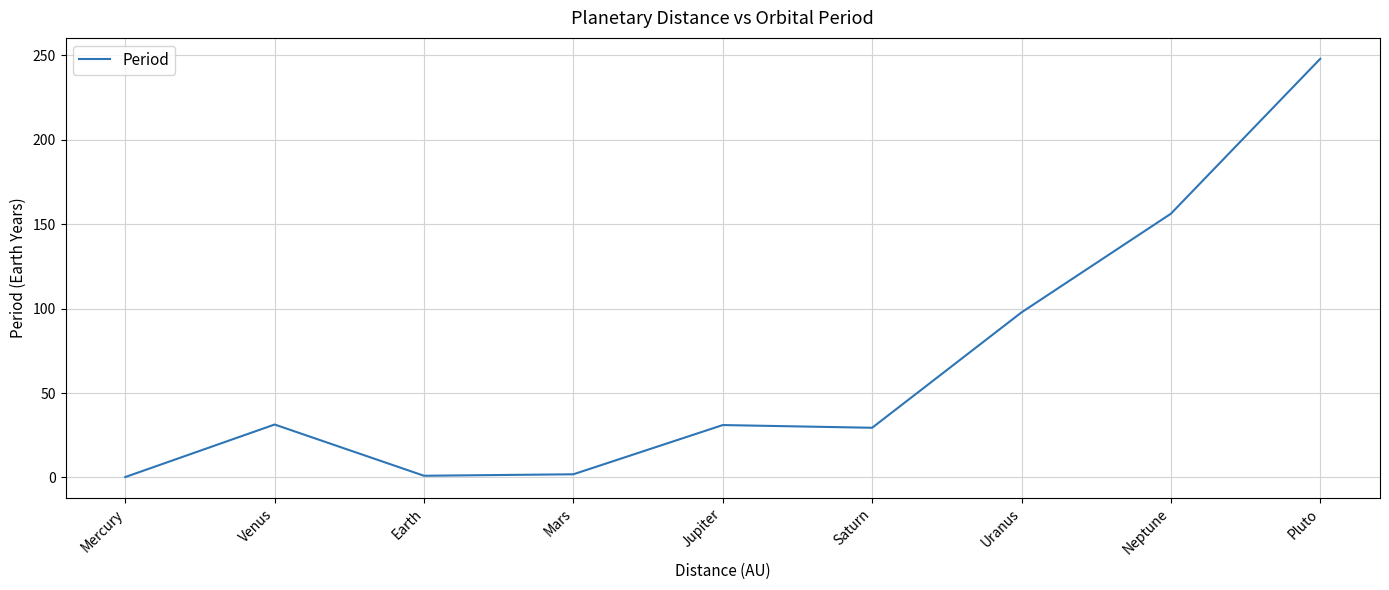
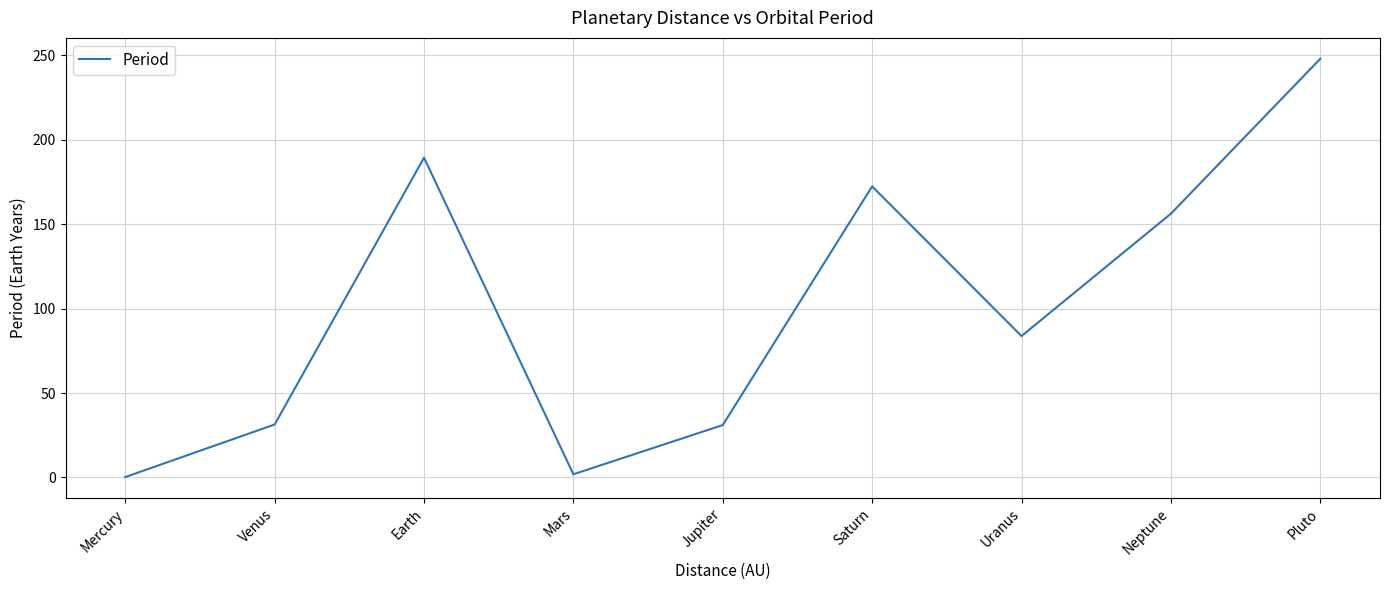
  {
    "Mercury": 0,
    "Venus": 31,
-   "Earth": 1,
+   "Earth": 189,
    "Mars": 2,
    "Jupiter": 31,
-   "Saturn": 29,
-   "Uranus": 98,
+   "Saturn": 172,
+   "Uranus": 84,
    "Neptune": 156,
    "Pluto": 248
  }
